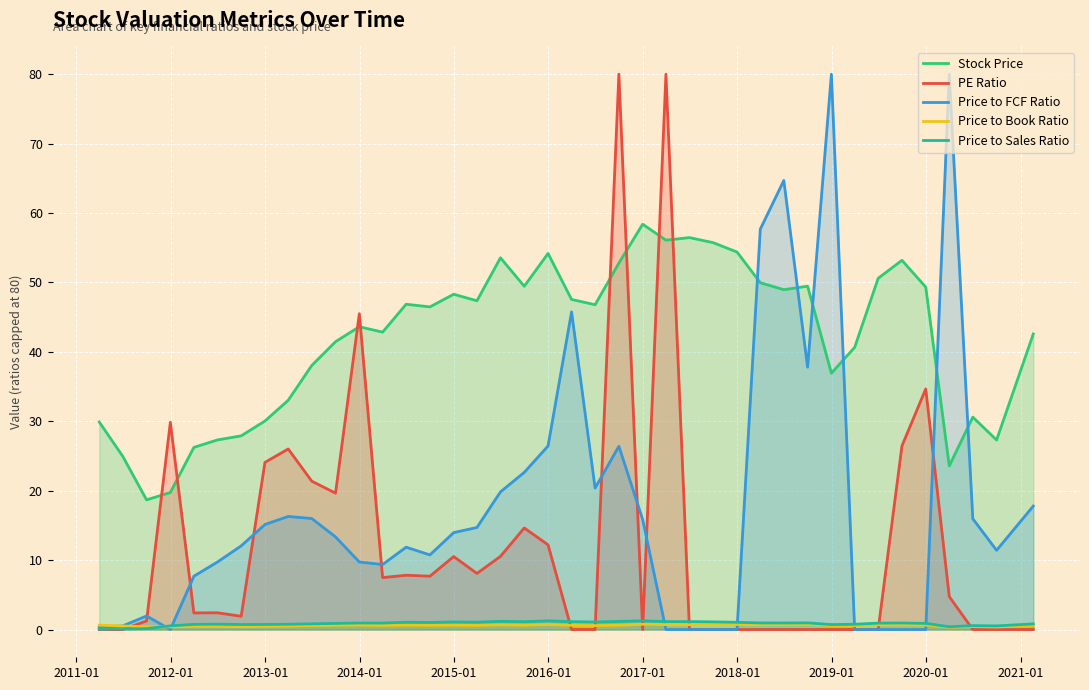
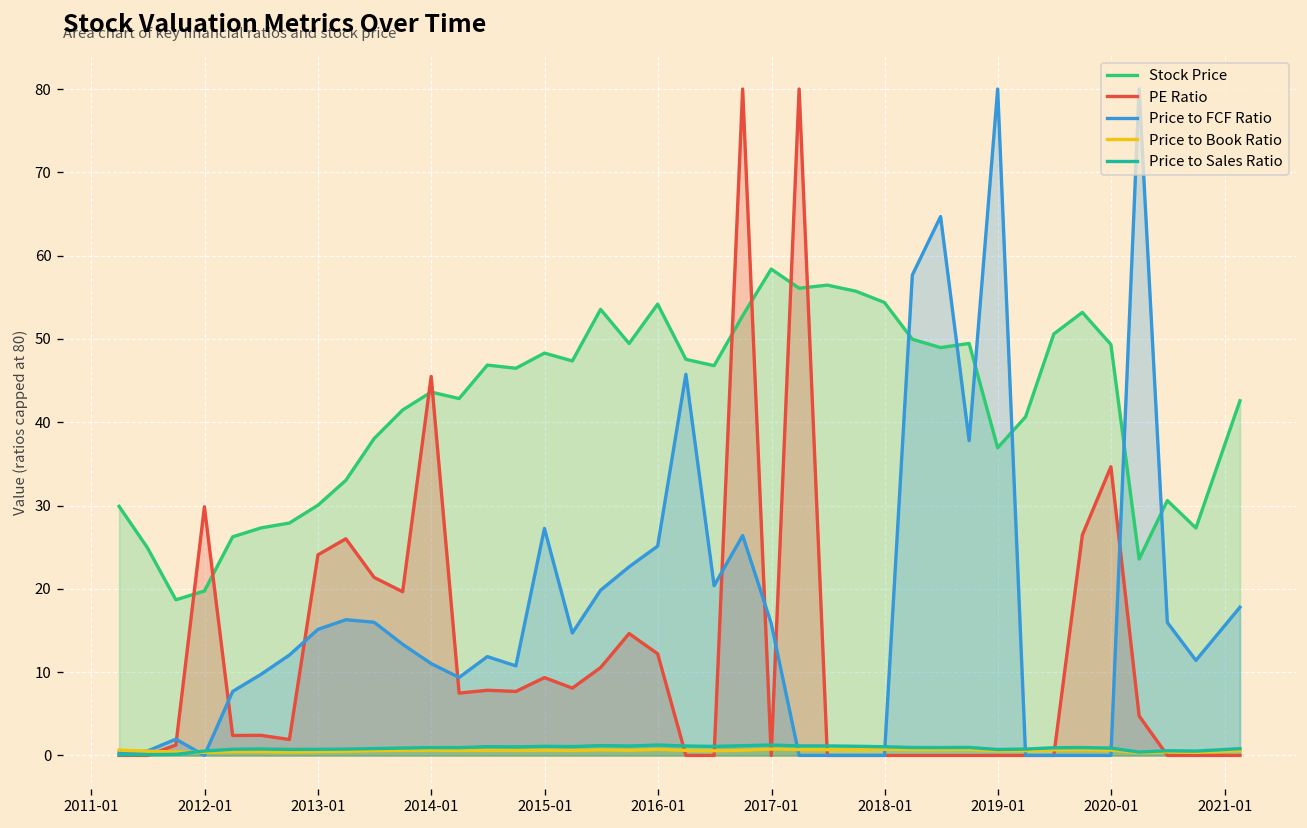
  {
    "PE Ratio": {
      "2012-01": 30,
      "2013-01": 24,
      "2014-01": 46,
-     "2015-01": 11,
+     "2015-01": 9,
      "2016-01": 12,
      "2017-01": 0,
      "2019-01": 0,
      "2020-01": 35
    },
    "Price to FCF Ratio": {
      "2012-01": 0,
      "2013-01": 15,
-     "2014-01": 10,
-     "2015-01": 14,
-     "2016-01": 26,
+     "2014-01": 11,
+     "2015-01": 27,
+     "2016-01": 25,
      "2017-01": 16,
      "2019-01": 80,
      "2020-01": 0
    },
    "Price to Book Ratio": {
      "2015-01": 1,
      "2016-01": 1,
      "2017-01": 1
    }
  }
